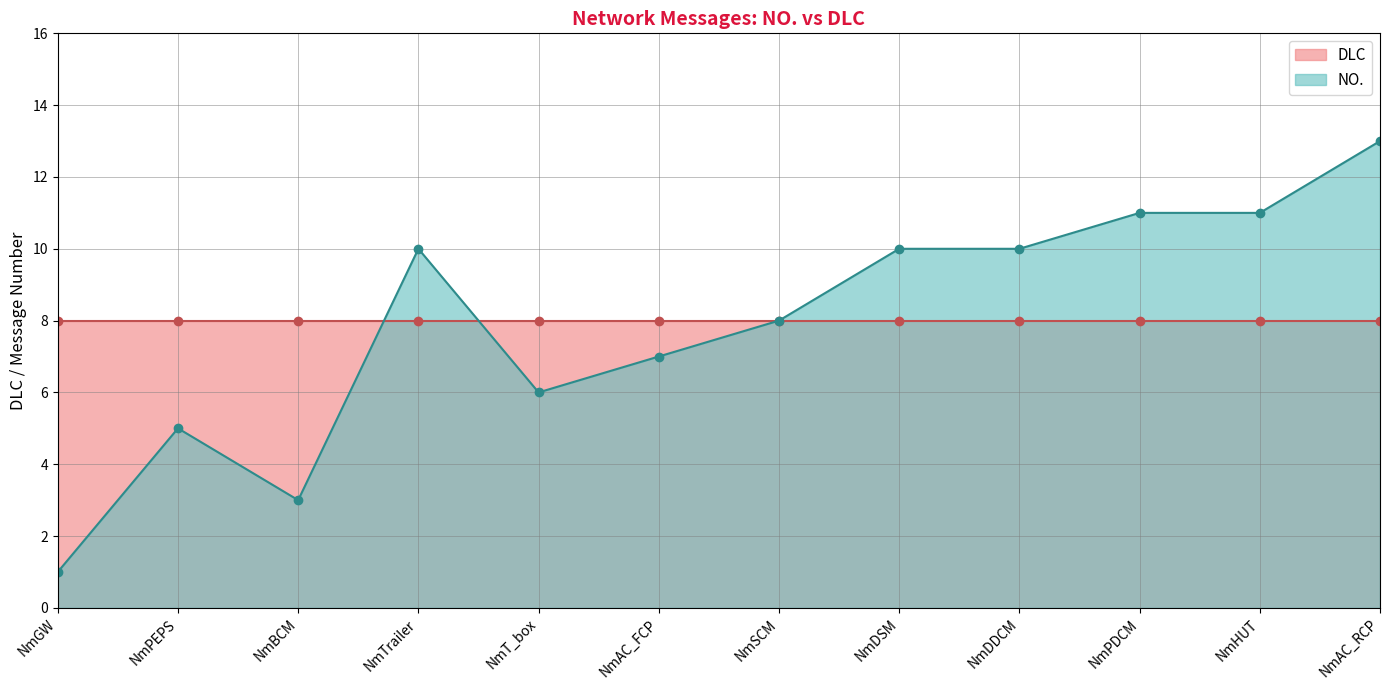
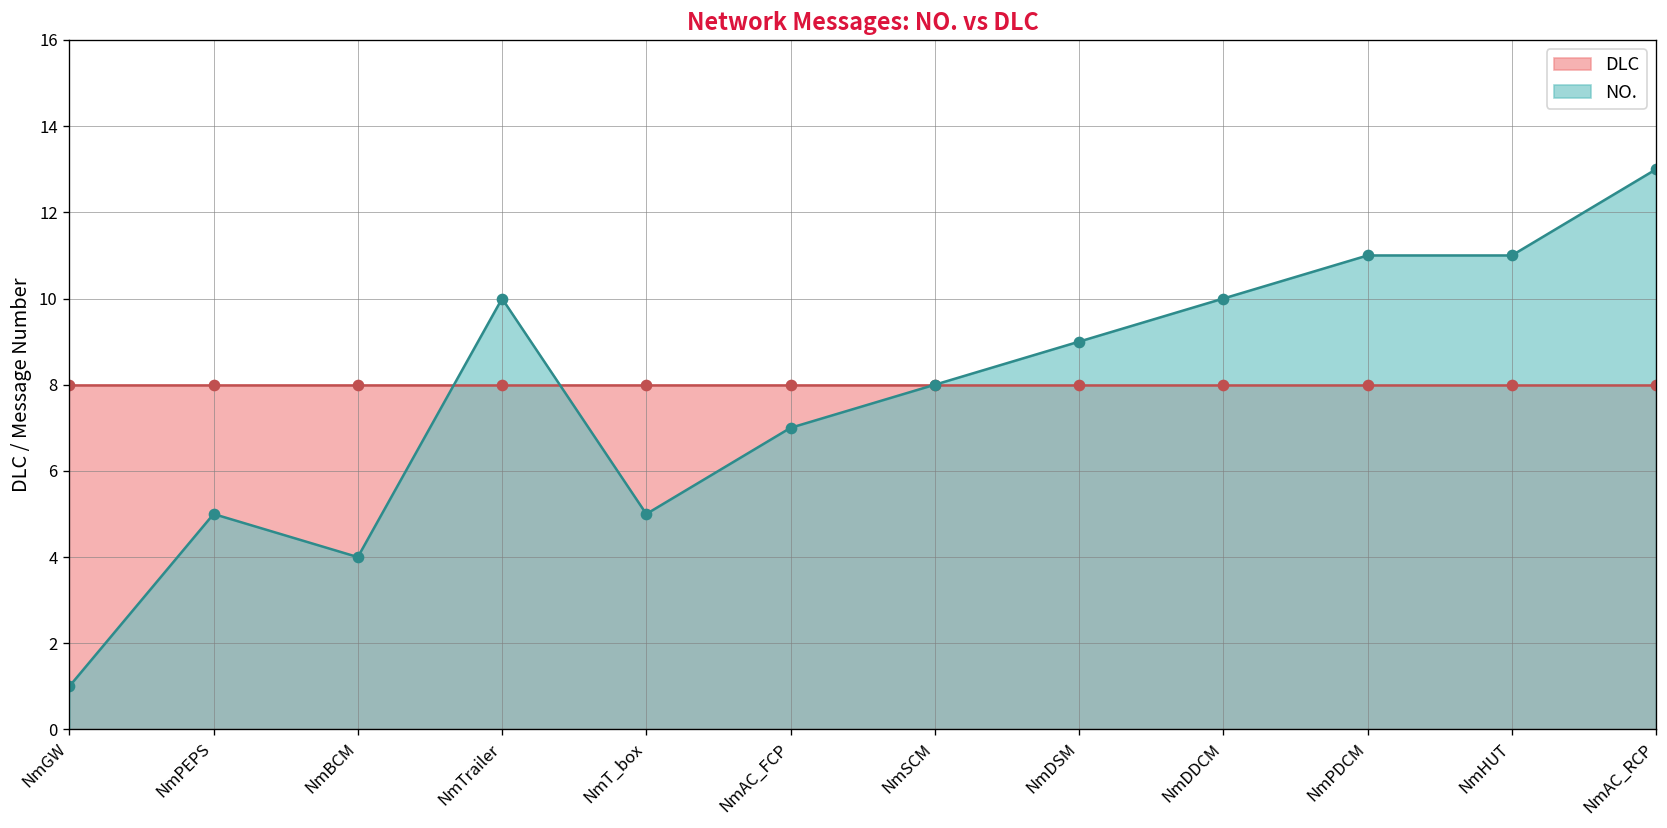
  {
    "DLC": {
      "NmGW": 8,
      "NmPEPS": 8,
      "NmBCM": 8,
      "NmTrailer": 8,
      "NmT_box": 8,
      "NmAC_FCP": 8,
      "NmDSM": 8,
      "NmDDCM": 8,
      "NmPDCM": 8,
      "NmHUT": 8,
      "NmAC_RCP": 8
    },
    "NO.": {
      "NmGW": 1,
      "NmPEPS": 5,
-     "NmBCM": 3,
+     "NmBCM": 4,
      "NmTrailer": 10,
-     "NmT_box": 6,
+     "NmT_box": 5,
      "NmAC_FCP": 7,
-     "NmDSM": 10,
+     "NmDSM": 9,
      "NmDDCM": 10,
      "NmPDCM": 11,
      "NmHUT": 11,
      "NmAC_RCP": 13
    }
  }
